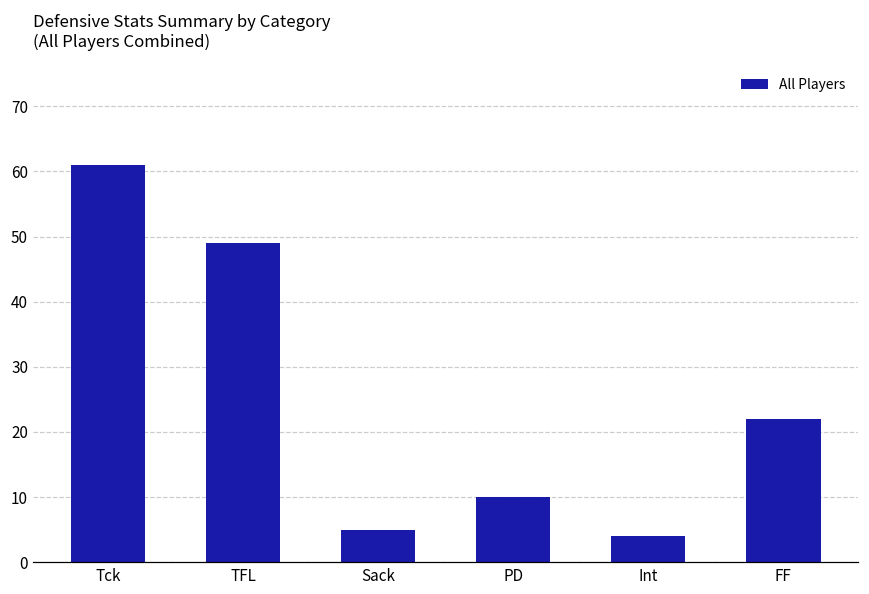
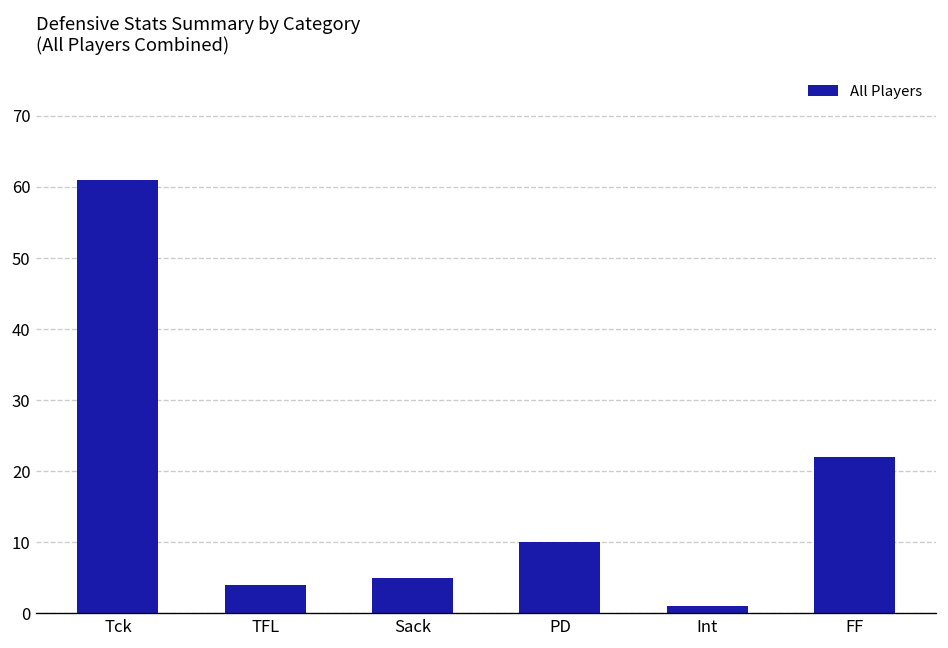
  {
    "Tck": 61,
-   "TFL": 49,
+   "TFL": 4,
    "Sack": 5,
    "PD": 10,
-   "Int": 4,
+   "Int": 1,
    "FF": 22
  }
